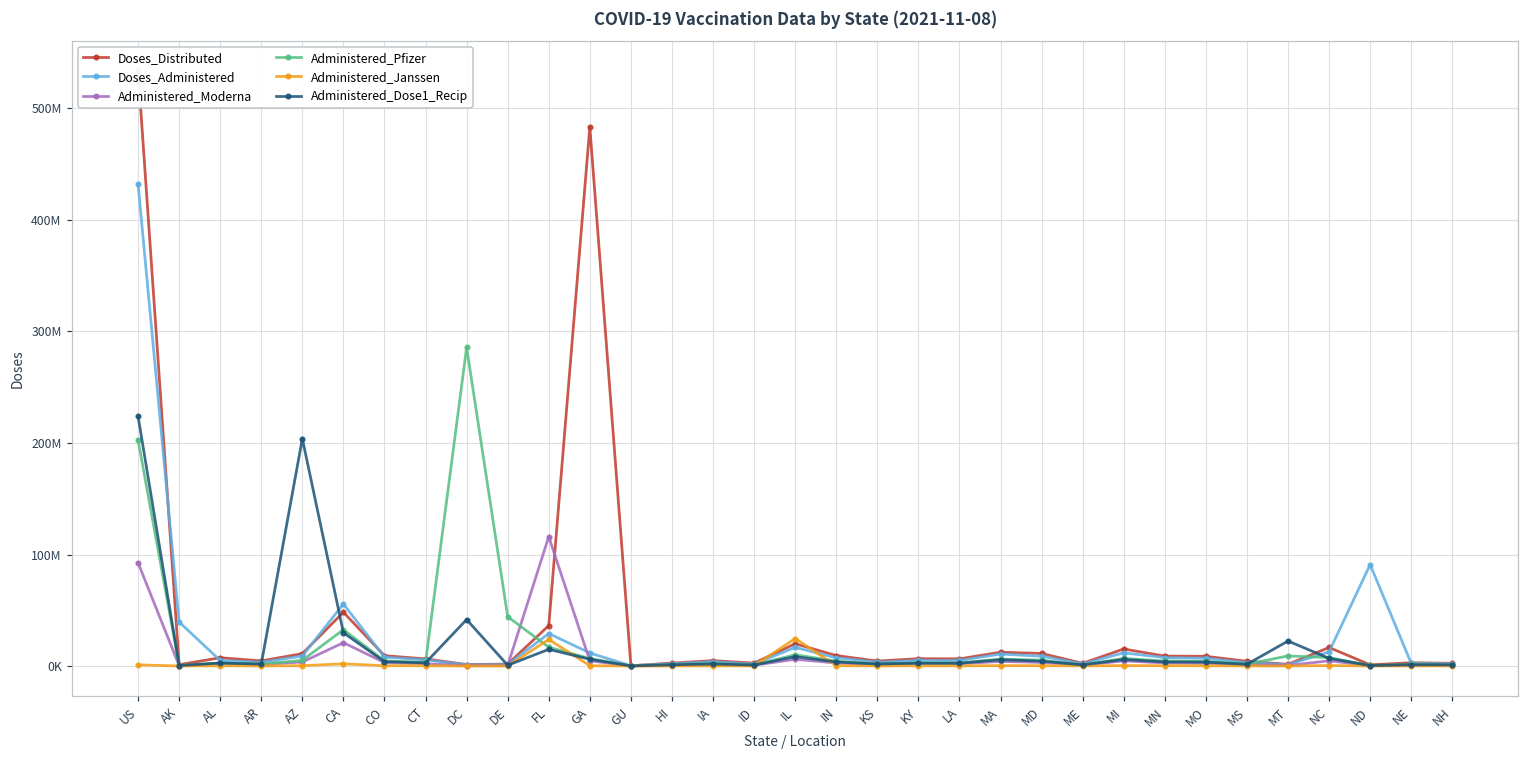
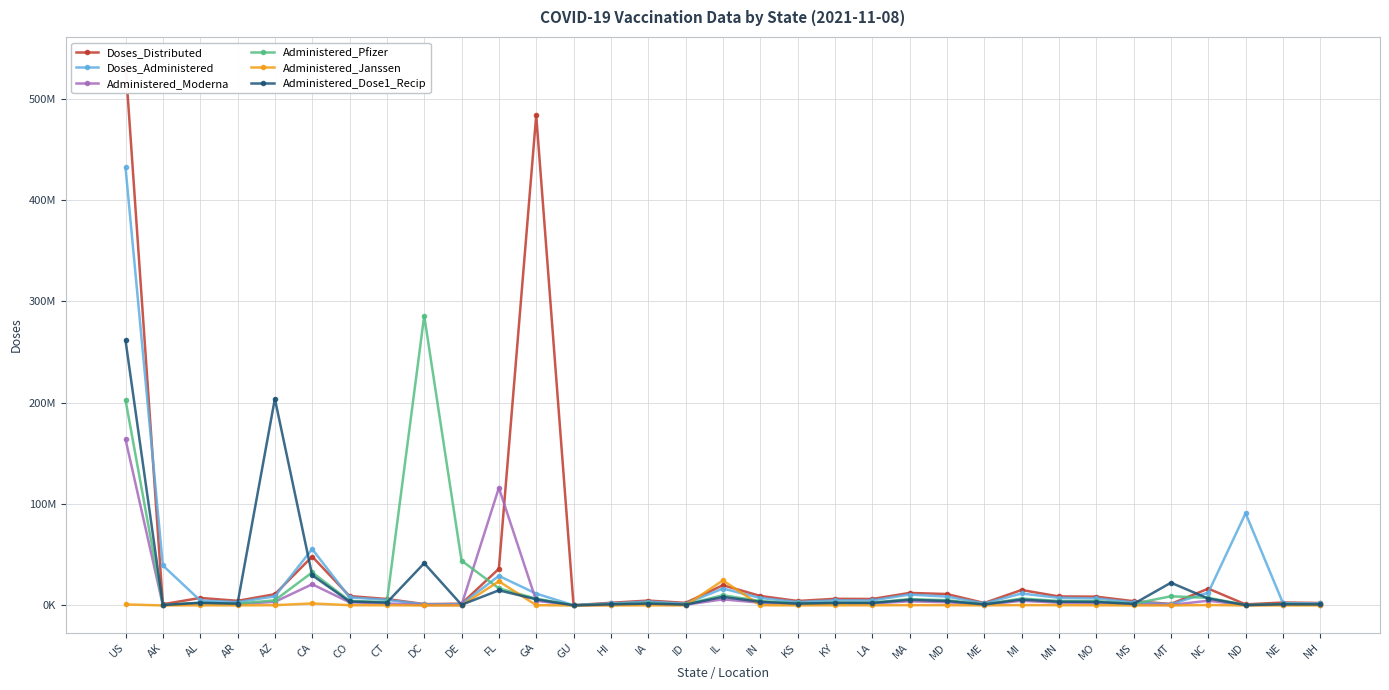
  {
    "Doses_Distributed": {
      "CA": 48000000,
      "FL": 36000000,
      "GA": 483000000,
      "IL": 20000000,
      "MI": 15000000,
      "NC": 17000000
    },
    "Doses_Administered": {
      "US": 432000000,
      "AK": 39000000,
      "CA": 56000000,
      "FL": 29000000,
      "GA": 12000000,
      "IL": 17000000,
      "MI": 12000000,
      "NC": 13000000,
      "ND": 91000000
    },
    "Administered_Moderna": {
-     "US": 93000000,
+     "US": 164000000,
      "CA": 21000000,
      "FL": 116000000
    },
    "Administered_Pfizer": {
      "US": 203000000,
      "CA": 33000000,
      "DC": 286000000,
      "DE": 44000000,
      "MT": 9000000
    },
    "Administered_Janssen": {
      "US": 1000000,
      "AZ": 0,
      "CA": 2000000,
      "CO": 0,
      "FL": 24000000,
      "GA": 0,
      "IL": 25000000,
      "MA": 0,
      "MD": 0,
      "MI": 0,
      "NC": 0
    },
    "Administered_Dose1_Recip": {
-     "US": 224000000,
+     "US": 262000000,
      "AZ": 204000000,
      "CA": 30000000,
      "DC": 42000000,
      "MT": 22000000
    }
  }
